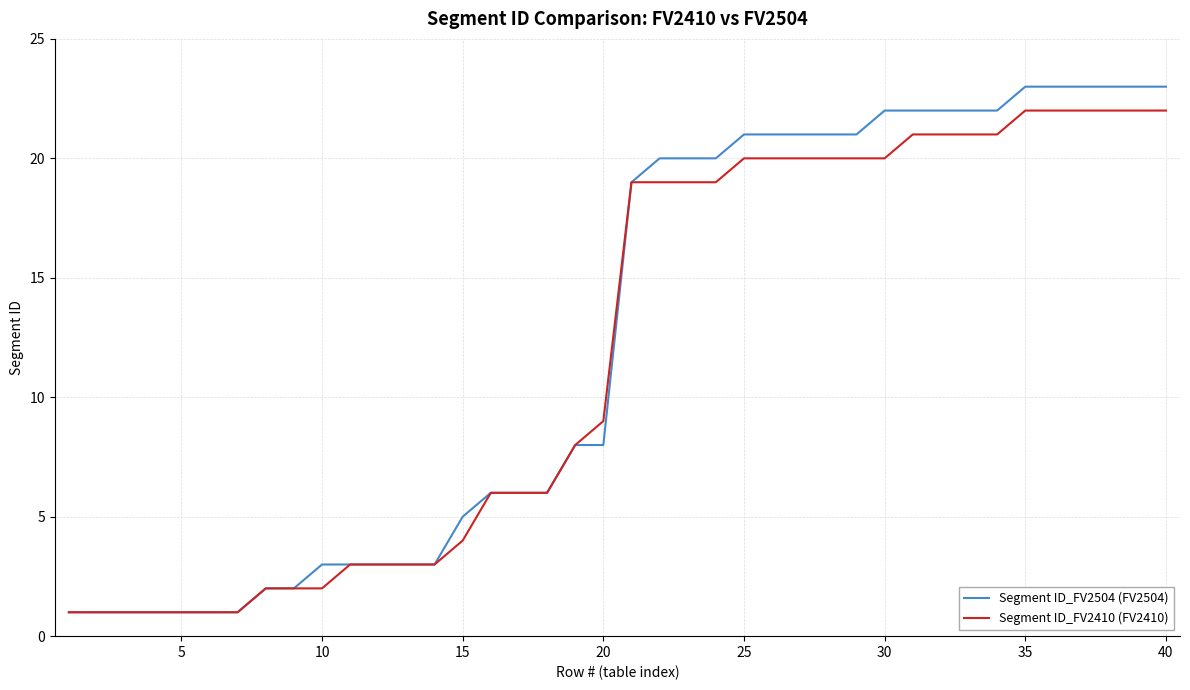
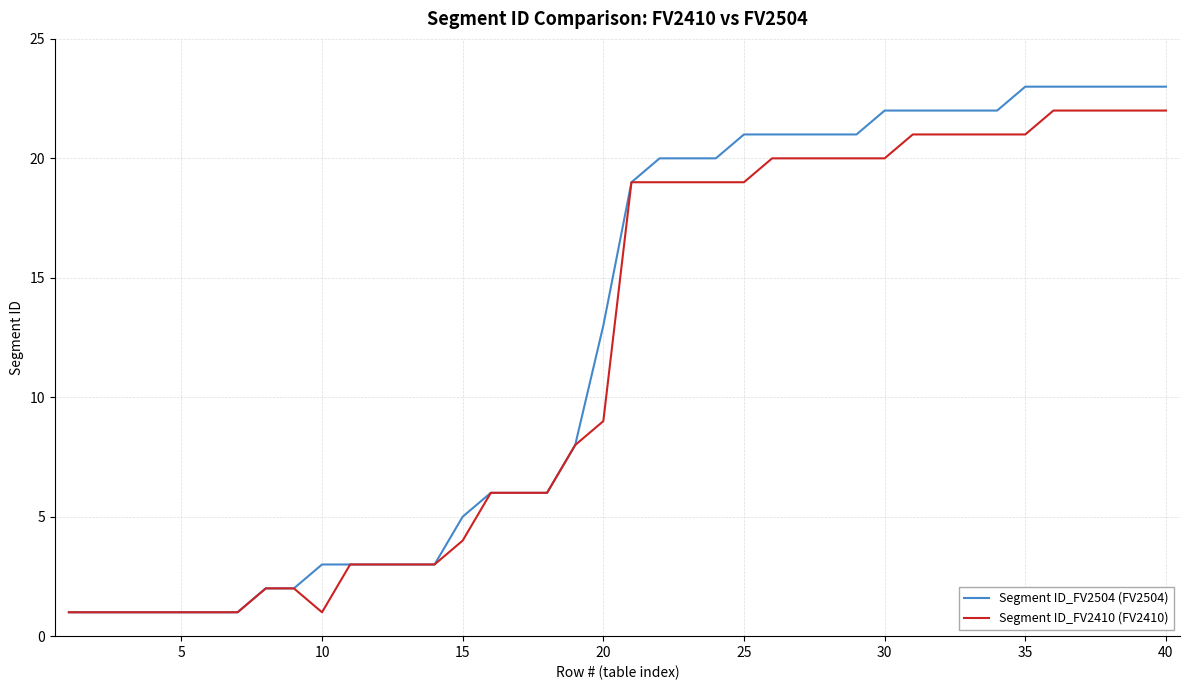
  {
    "Segment ID_FV2504 (FV2504)": {
      "10": 3,
      "15": 5,
-     "20": 8,
+     "20": 13,
      "25": 21,
      "30": 22,
      "35": 23,
      "40": 23
    },
    "Segment ID_FV2410 (FV2410)": {
-     "10": 2,
+     "10": 1,
      "15": 4,
      "20": 9,
-     "25": 20,
+     "25": 19,
      "30": 20,
-     "35": 22,
+     "35": 21,
      "40": 22
    }
  }
